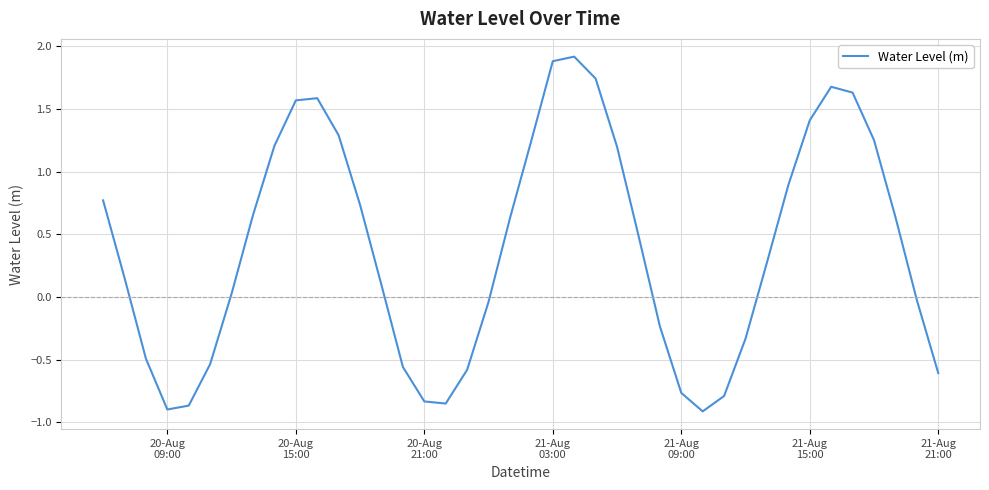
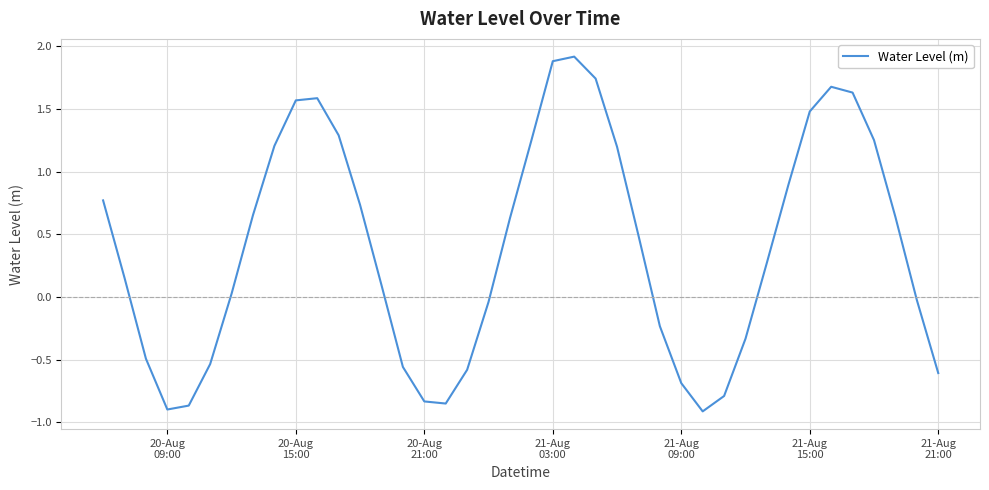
  {
    "20-Aug 09:00": -0.90,
    "20-Aug 15:00": 1.57,
    "20-Aug 21:00": -0.83,
    "21-Aug 03:00": 1.88,
-   "21-Aug 09:00": -0.77,
-   "21-Aug 15:00": 1.41,
+   "21-Aug 09:00": -0.69,
+   "21-Aug 15:00": 1.48,
    "21-Aug 21:00": -0.61
  }
